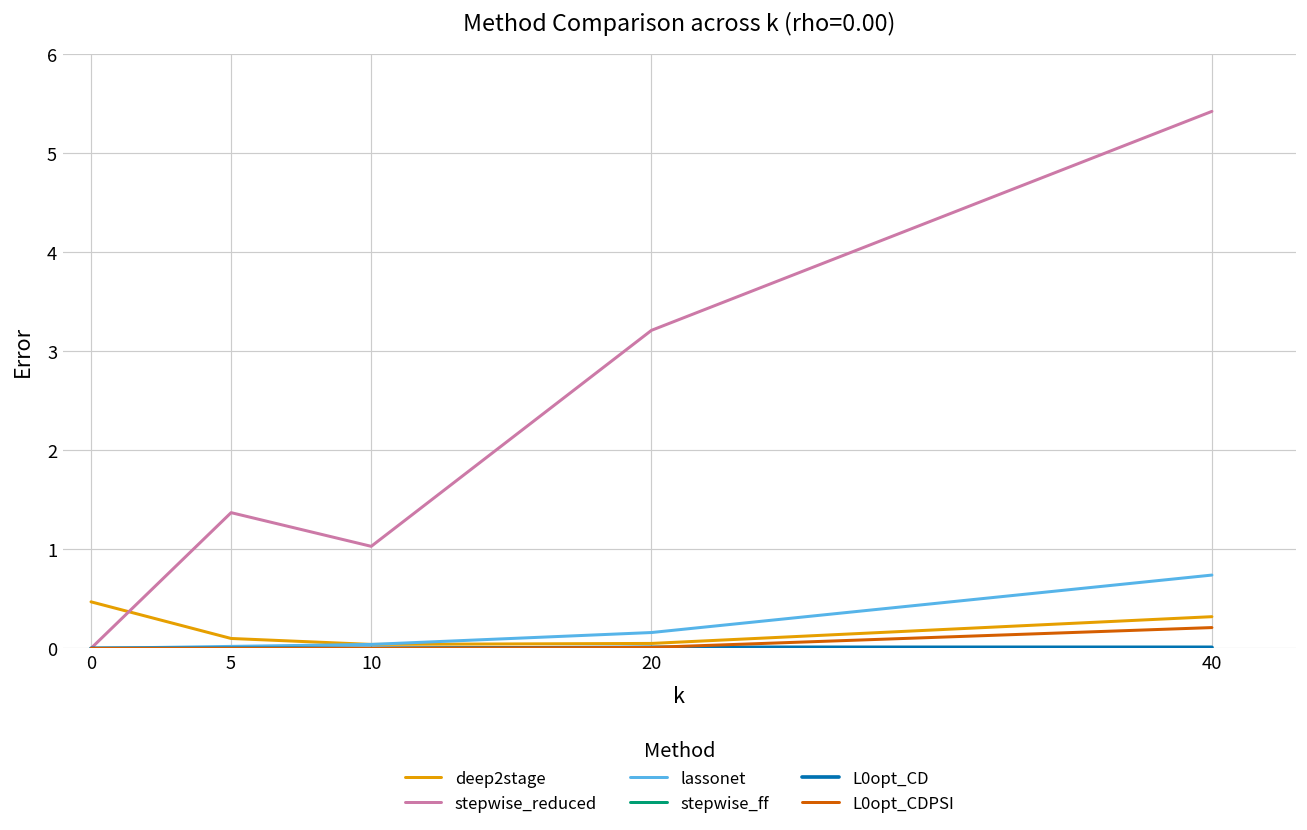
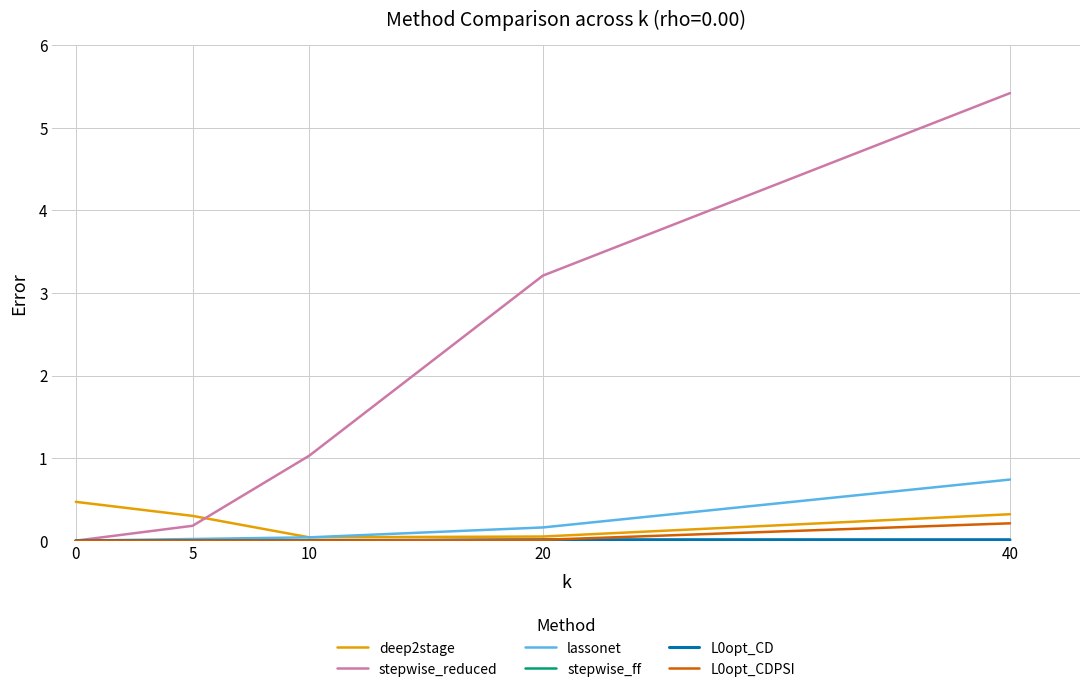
  {
    "deep2stage": {
      "0": 0.5,
-     "5": 0.1,
+     "5": 0.3,
      "20": 0.1,
      "40": 0.3
    },
    "stepwise_reduced": {
-     "5": 1.4,
+     "5": 0.2,
      "10": 1.0,
      "20": 3.2,
      "40": 5.4
    },
    "lassonet": {
      "20": 0.2,
      "40": 0.7
    },
    "L0opt_CD": {
      "40": 0.0
    },
    "L0opt_CDPSI": {
      "40": 0.2
    }
  }
